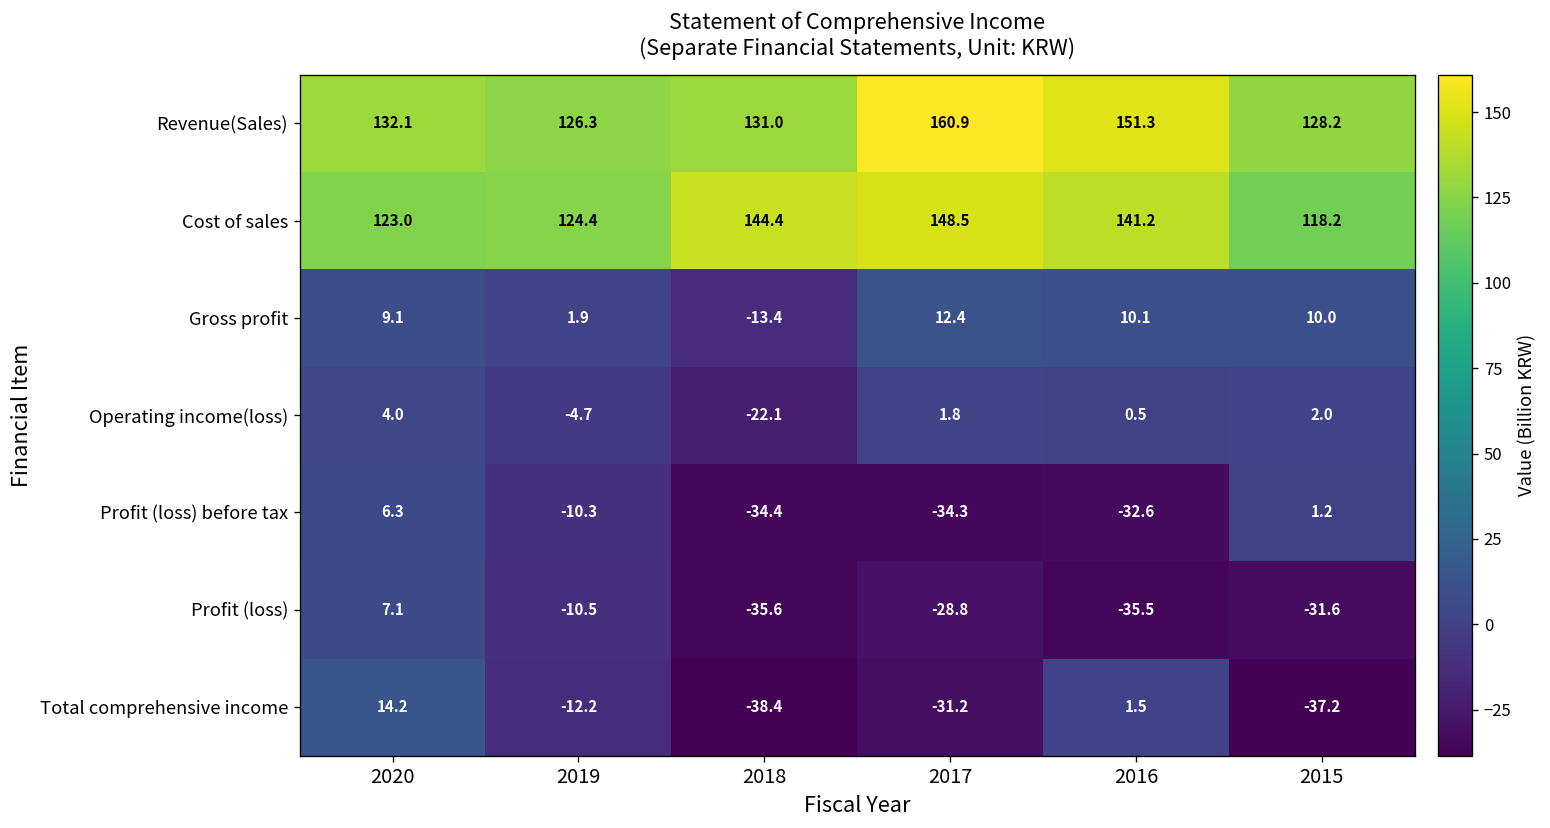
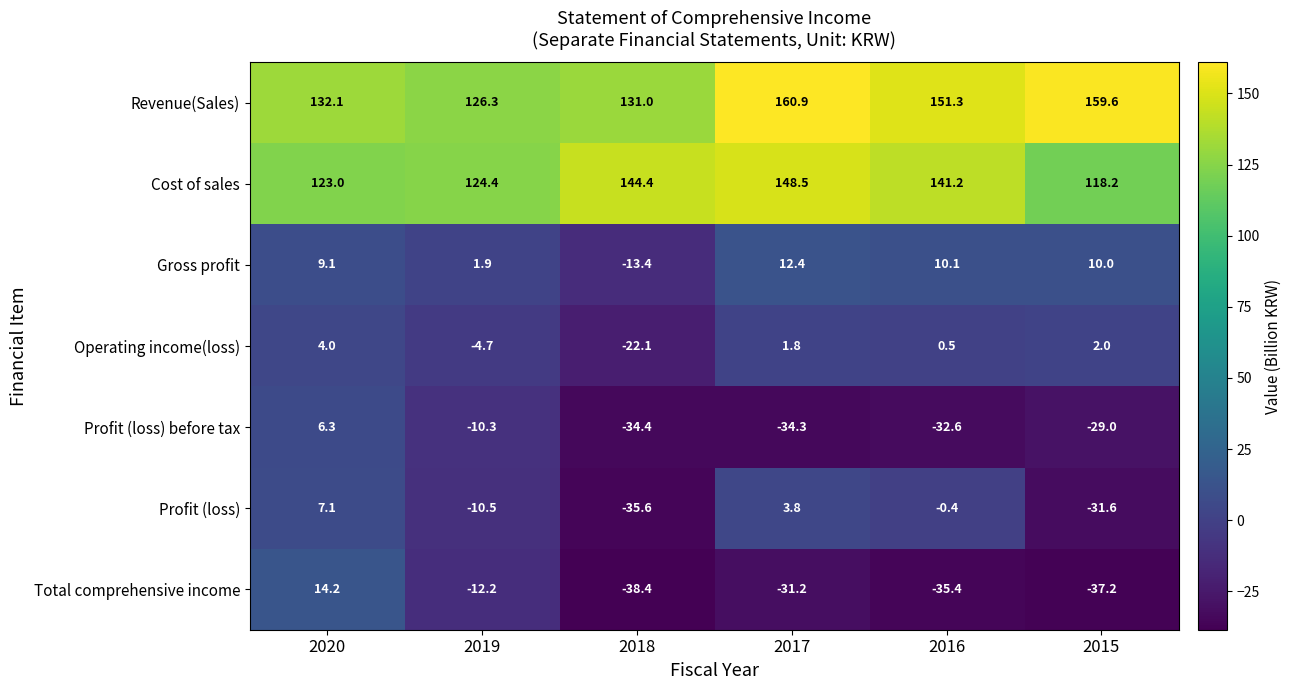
  {
    "Revenue(Sales)": {
      "2020": 132.1,
      "2019": 126.3,
      "2018": 131.0,
      "2017": 160.9,
      "2016": 151.3,
-     "2015": 128.2
+     "2015": 159.6
    },
    "Cost of sales": {
      "2020": 123.0,
      "2019": 124.4,
      "2018": 144.4,
      "2017": 148.5,
      "2016": 141.2,
      "2015": 118.2
    },
    "Gross profit": {
      "2020": 9.1,
      "2019": 1.9,
      "2018": -13.4,
      "2017": 12.4,
      "2016": 10.1,
      "2015": 10.0
    },
    "Operating income(loss)": {
      "2020": 4.0,
      "2019": -4.7,
      "2018": -22.1,
      "2017": 1.8,
      "2016": 0.5,
      "2015": 2.0
    },
    "Profit (loss) before tax": {
      "2020": 6.3,
      "2019": -10.3,
      "2018": -34.4,
      "2017": -34.3,
      "2016": -32.6,
-     "2015": 1.2
+     "2015": -29.0
    },
    "Profit (loss)": {
      "2020": 7.1,
      "2019": -10.5,
      "2018": -35.6,
-     "2017": -28.8,
-     "2016": -35.5,
+     "2017": 3.8,
+     "2016": -0.4,
      "2015": -31.6
    },
    "Total comprehensive income": {
      "2020": 14.2,
      "2019": -12.2,
      "2018": -38.4,
      "2017": -31.2,
-     "2016": 1.5,
+     "2016": -35.4,
      "2015": -37.2
    }
  }
